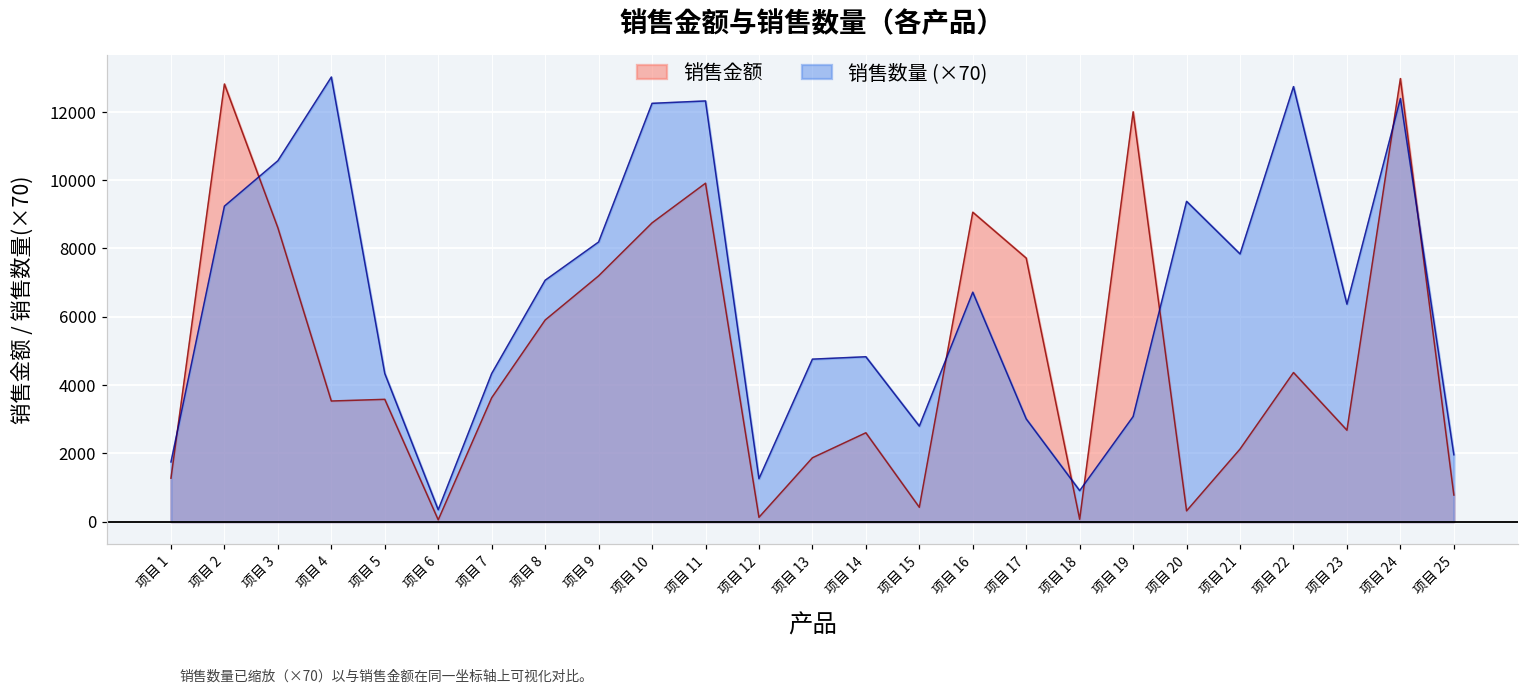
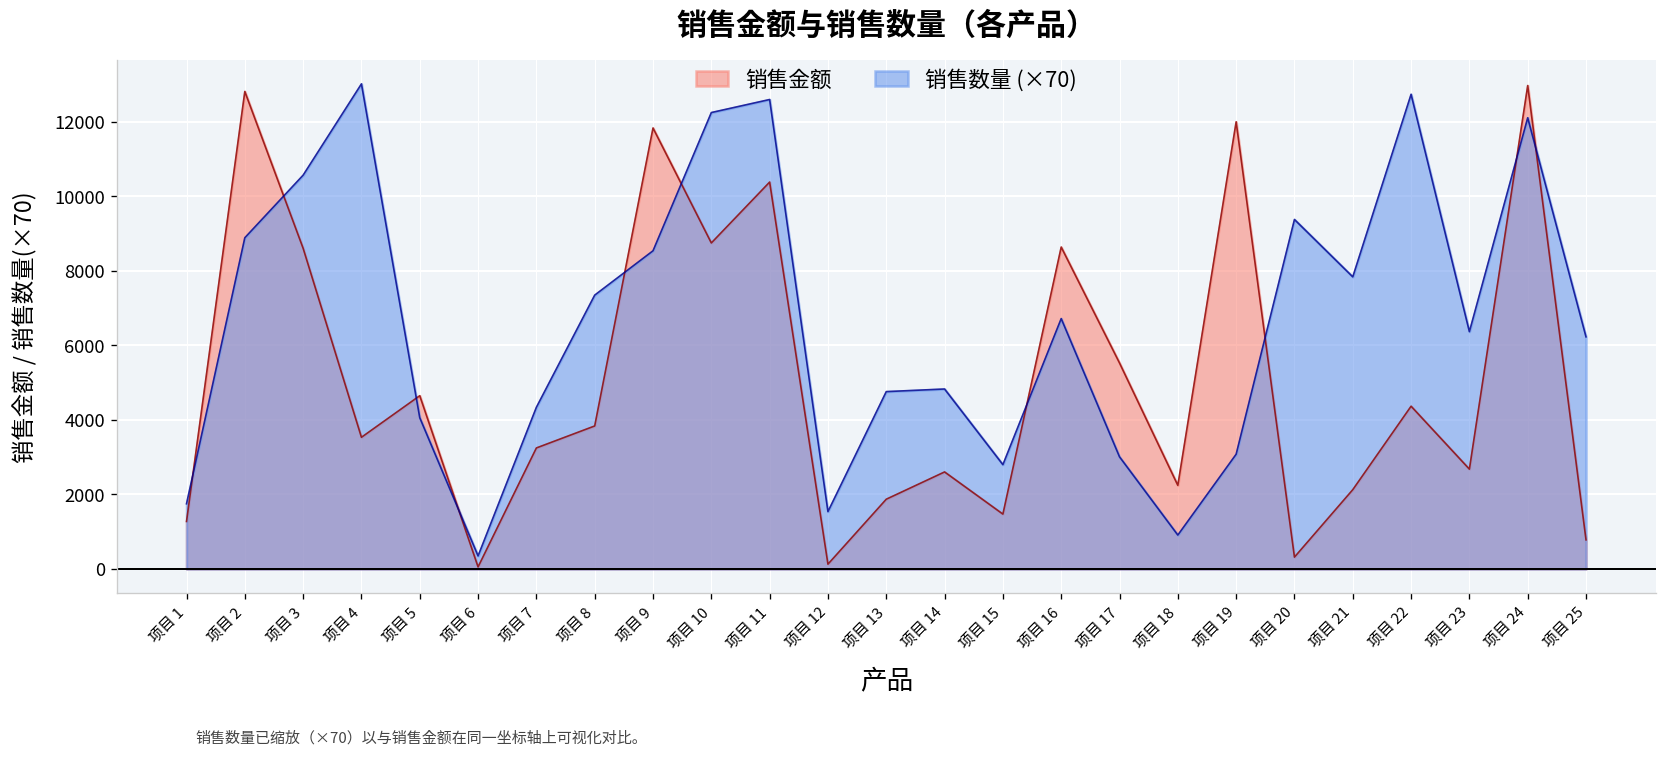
  {
    "销售金额": {
      "项目 1": 1300,
      "项目 2": 12800,
      "项目 3": 8600,
      "项目 4": 3500,
-     "项目 5": 3600,
+     "项目 5": 4700,
      "项目 6": 100,
-     "项目 7": 3600,
-     "项目 8": 5900,
-     "项目 9": 7200,
+     "项目 7": 3200,
+     "项目 8": 3800,
+     "项目 9": 11800,
      "项目 10": 8800,
-     "项目 11": 9900,
+     "项目 11": 10400,
      "项目 12": 100,
      "项目 13": 1900,
      "项目 14": 2600,
-     "项目 15": 400,
-     "项目 16": 9100,
-     "项目 17": 7700,
-     "项目 18": 100,
+     "项目 15": 1500,
+     "项目 16": 8600,
+     "项目 17": 5500,
+     "项目 18": 2200,
      "项目 19": 12000,
      "项目 20": 300,
      "项目 21": 2100,
      "项目 22": 4400,
      "项目 23": 2700,
      "项目 24": 13000,
      "项目 25": 800
    },
    "销售数量 (×70)": {
      "项目 1": 1800,
-     "项目 2": 9200,
+     "项目 2": 8900,
      "项目 3": 10600,
      "项目 4": 13000,
-     "项目 5": 4300,
+     "项目 5": 4100,
      "项目 6": 400,
      "项目 7": 4300,
-     "项目 8": 7100,
-     "项目 9": 8200,
+     "项目 8": 7400,
+     "项目 9": 8500,
      "项目 10": 12300,
-     "项目 11": 12300,
-     "项目 12": 1300,
+     "项目 11": 12600,
+     "项目 12": 1500,
      "项目 13": 4800,
      "项目 14": 4800,
      "项目 15": 2800,
      "项目 16": 6700,
      "项目 17": 3000,
      "项目 18": 900,
      "项目 19": 3100,
      "项目 20": 9400,
      "项目 21": 7800,
      "项目 22": 12700,
      "项目 23": 6400,
-     "项目 24": 12400,
-     "项目 25": 2000
+     "项目 24": 12100,
+     "项目 25": 6200
    }
  }
